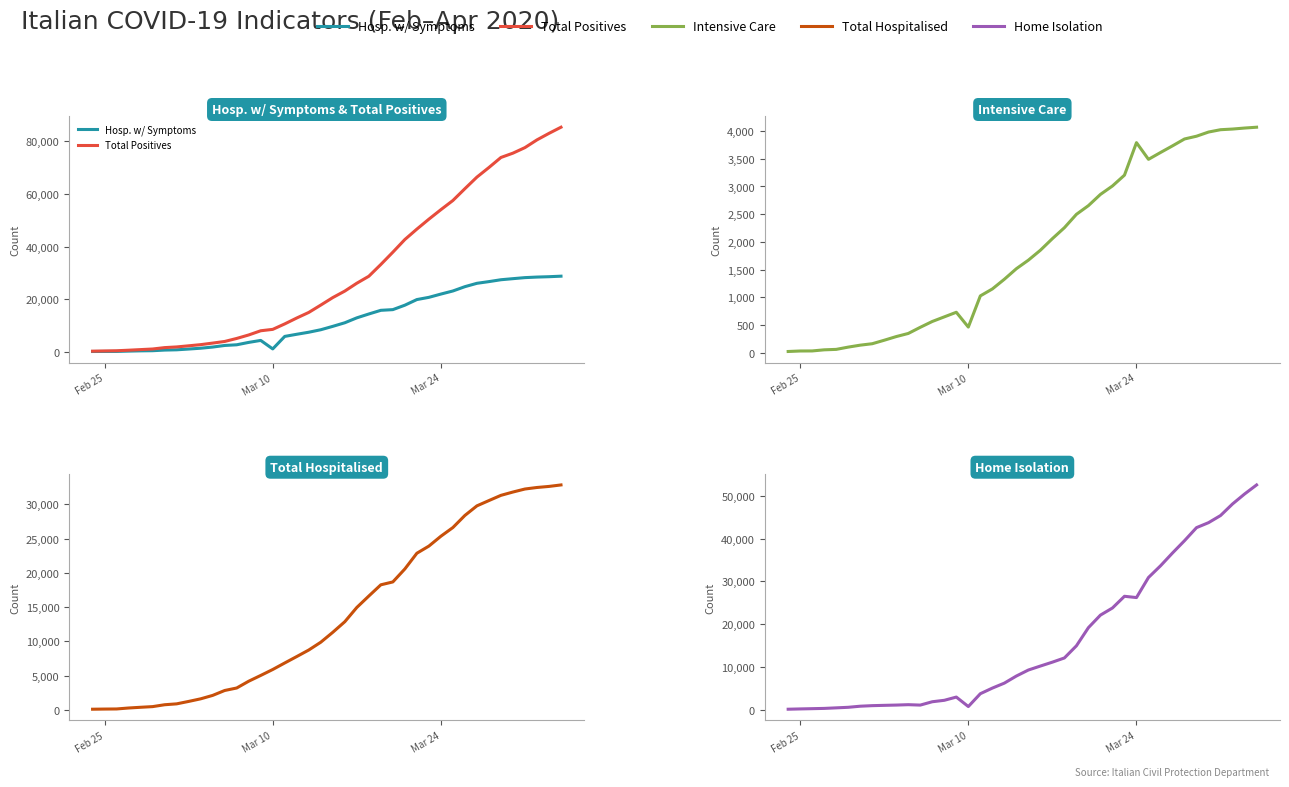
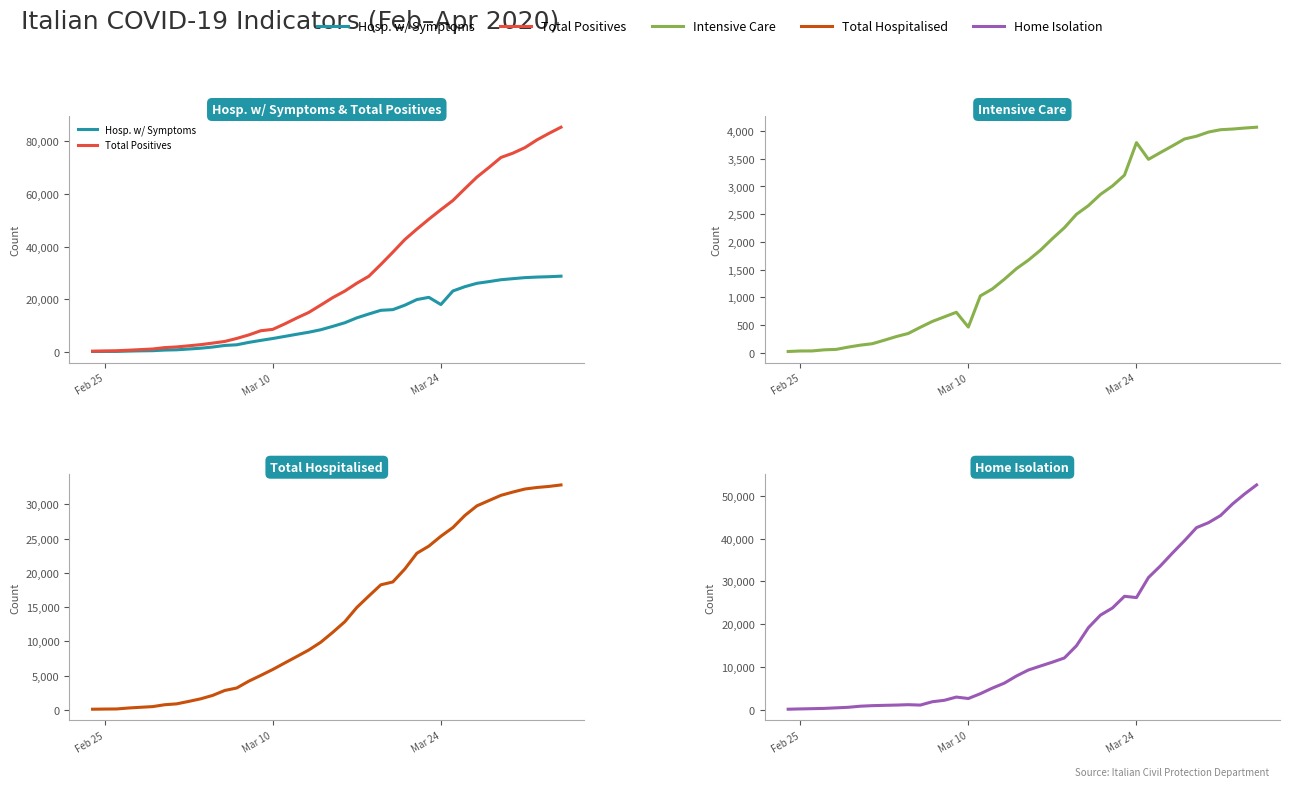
  {
    "Hosp. w/ Symptoms & Total Positives": {
      "Hosp. w/ Symptoms": {
-       "Mar 10": "1,000",
-       "Mar 24": "22,000"
+       "Mar 10": "5,000",
+       "Mar 24": "18,000"
      },
      "Total Positives": {
        "Mar 10": "9,000",
        "Mar 24": "54,000"
      }
    },
    "Intensive Care": {
      "Feb 25": "0",
      "Mar 10": "500",
      "Mar 24": "3,800"
    },
    "Total Hospitalised": {
      "Feb 25": "0",
      "Mar 10": "6,000",
      "Mar 24": "25,000"
    },
    "Home Isolation": {
      "Feb 25": "0",
-     "Mar 10": "1,000",
+     "Mar 10": "3,000",
      "Mar 24": "26,000"
    }
  }
